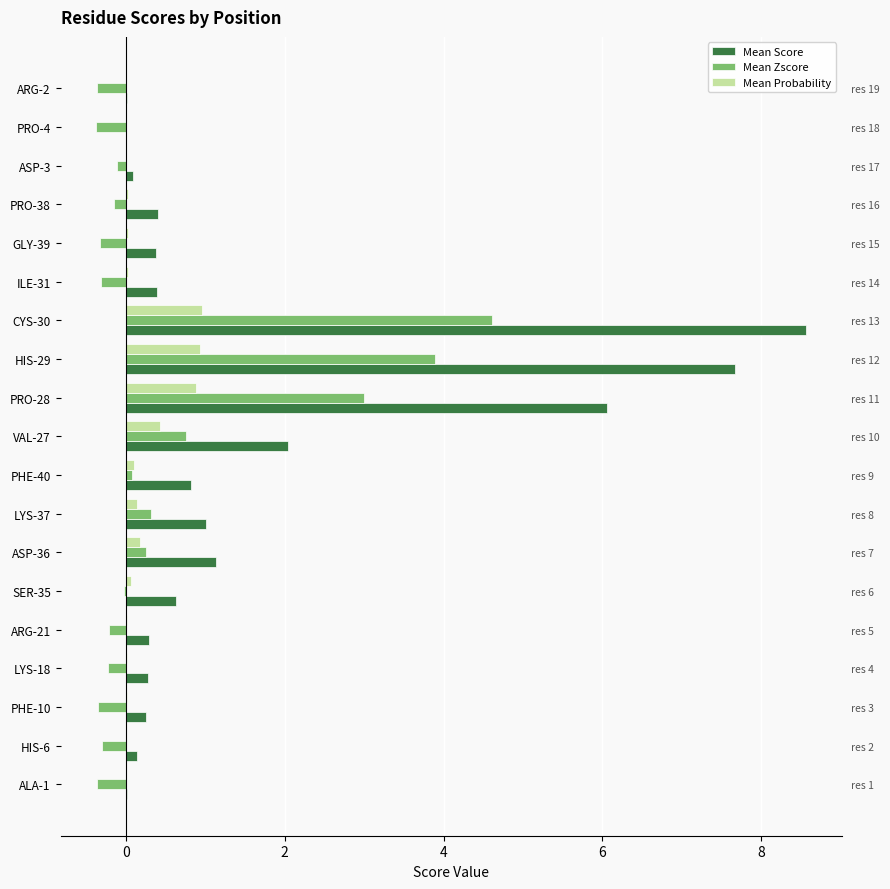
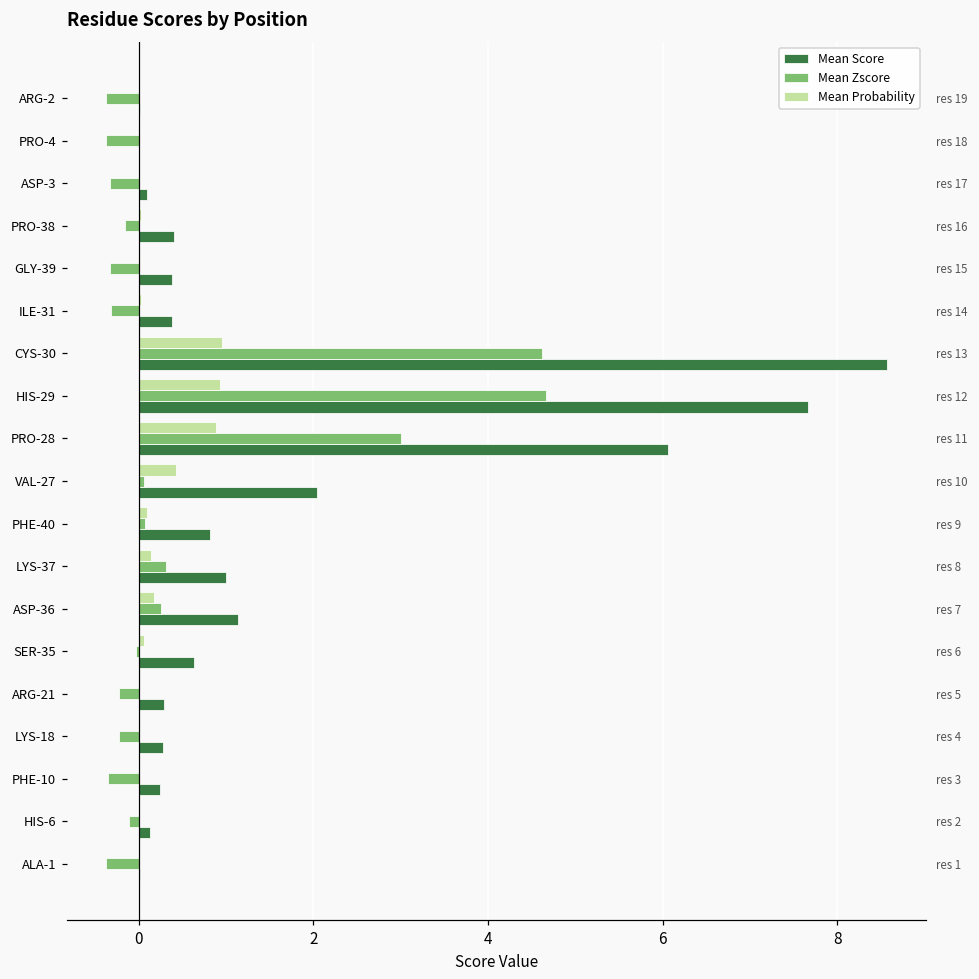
  {
    "Mean Zscore": {
      "ARG-2": -0.4,
      "PRO-4": -0.4,
-     "ASP-3": -0.1,
+     "ASP-3": -0.3,
      "PRO-38": -0.2,
      "GLY-39": -0.3,
      "ILE-31": -0.3,
      "CYS-30": 4.6,
-     "HIS-29": 3.9,
+     "HIS-29": 4.7,
      "PRO-28": 3.0,
-     "VAL-27": 0.8,
+     "VAL-27": 0.1,
      "PHE-40": 0.1,
      "LYS-37": 0.3,
      "ASP-36": 0.3,
      "ARG-21": -0.2,
      "LYS-18": -0.2,
      "PHE-10": -0.4,
-     "HIS-6": -0.3,
+     "HIS-6": -0.1,
      "ALA-1": -0.4
    }
  }
